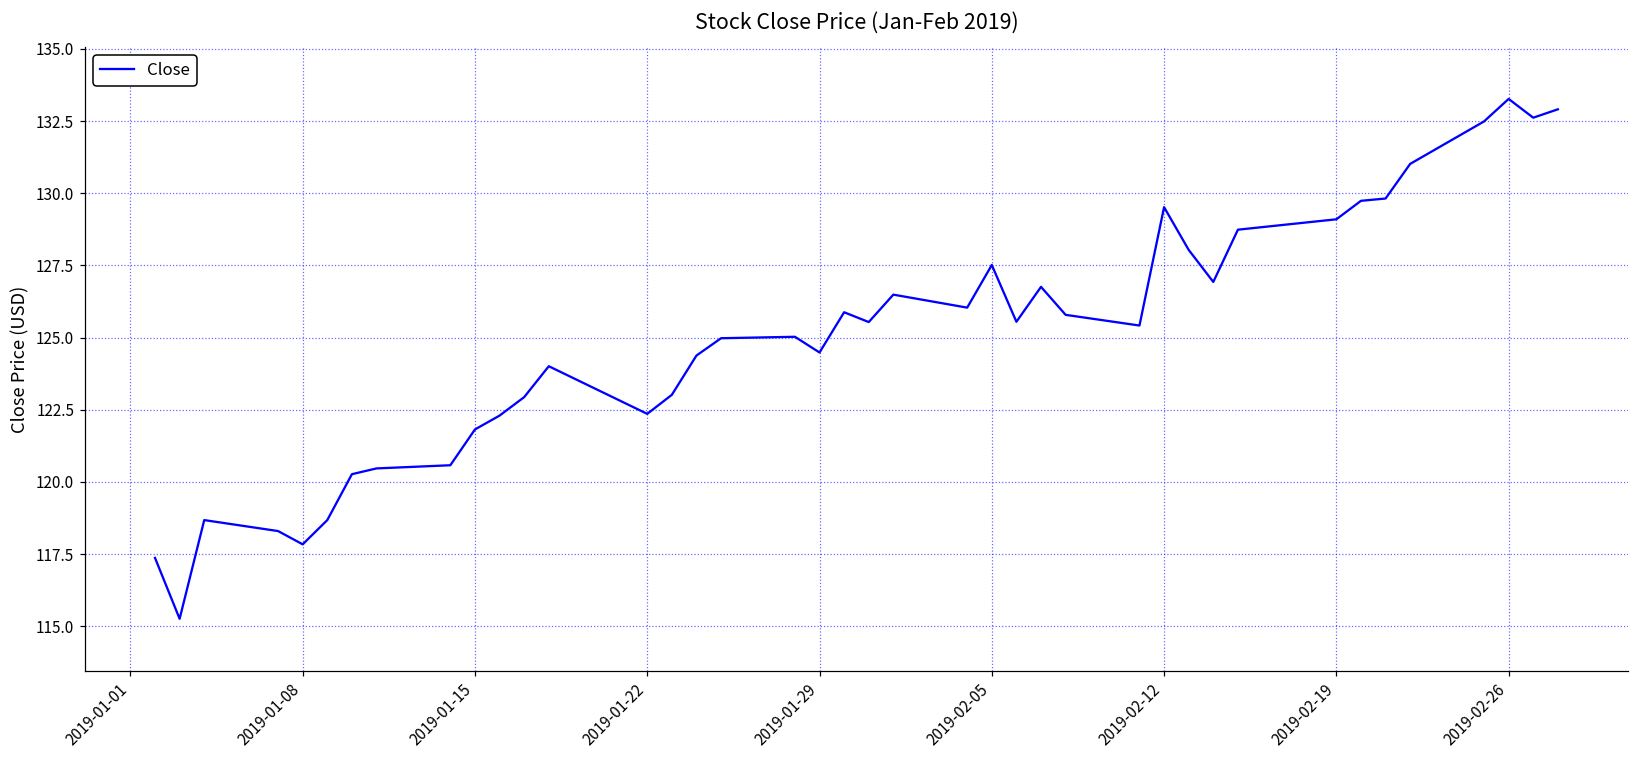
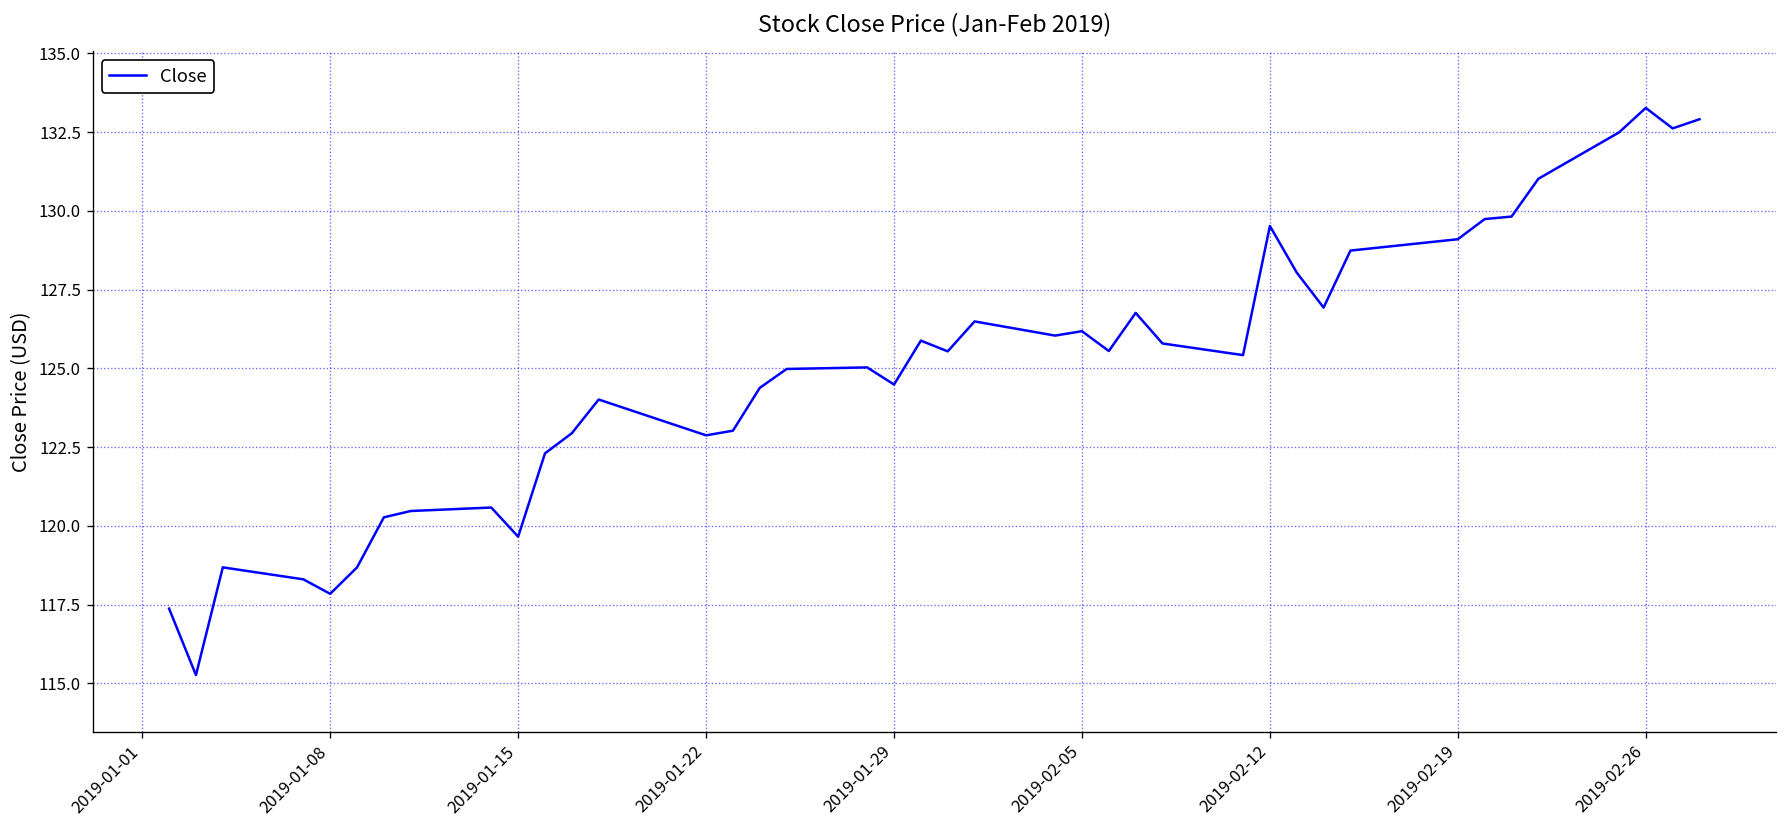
  {
    "2019-01-08": 117.8,
-   "2019-01-15": 121.8,
-   "2019-01-22": 122.4,
+   "2019-01-15": 119.7,
+   "2019-01-22": 122.9,
    "2019-01-29": 124.5,
-   "2019-02-05": 127.5,
+   "2019-02-05": 126.2,
    "2019-02-12": 129.5,
    "2019-02-19": 129.1,
    "2019-02-26": 133.3
  }
